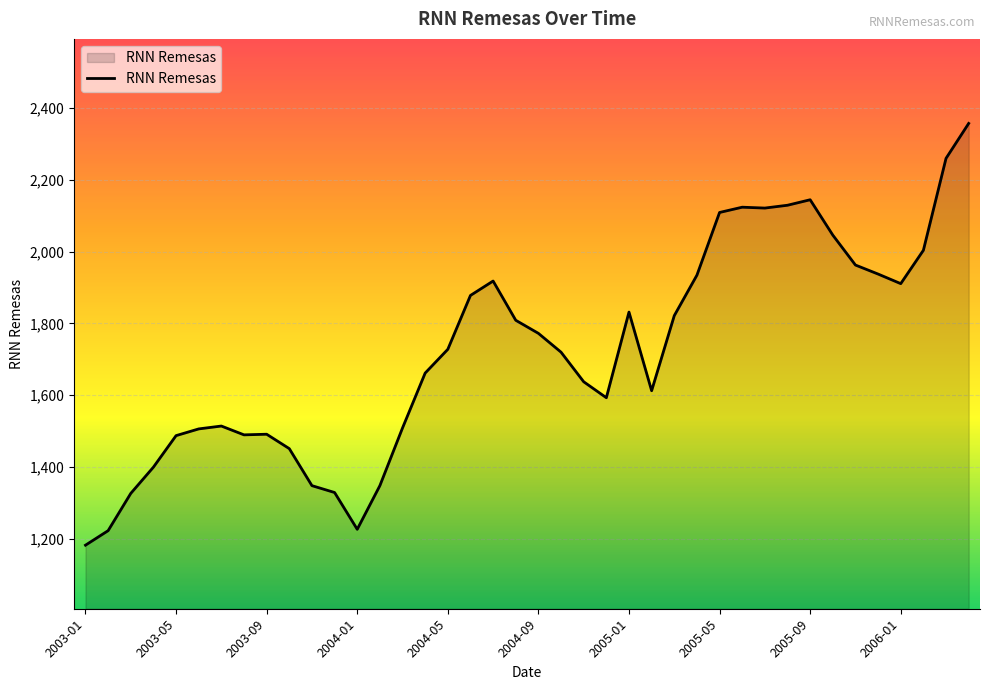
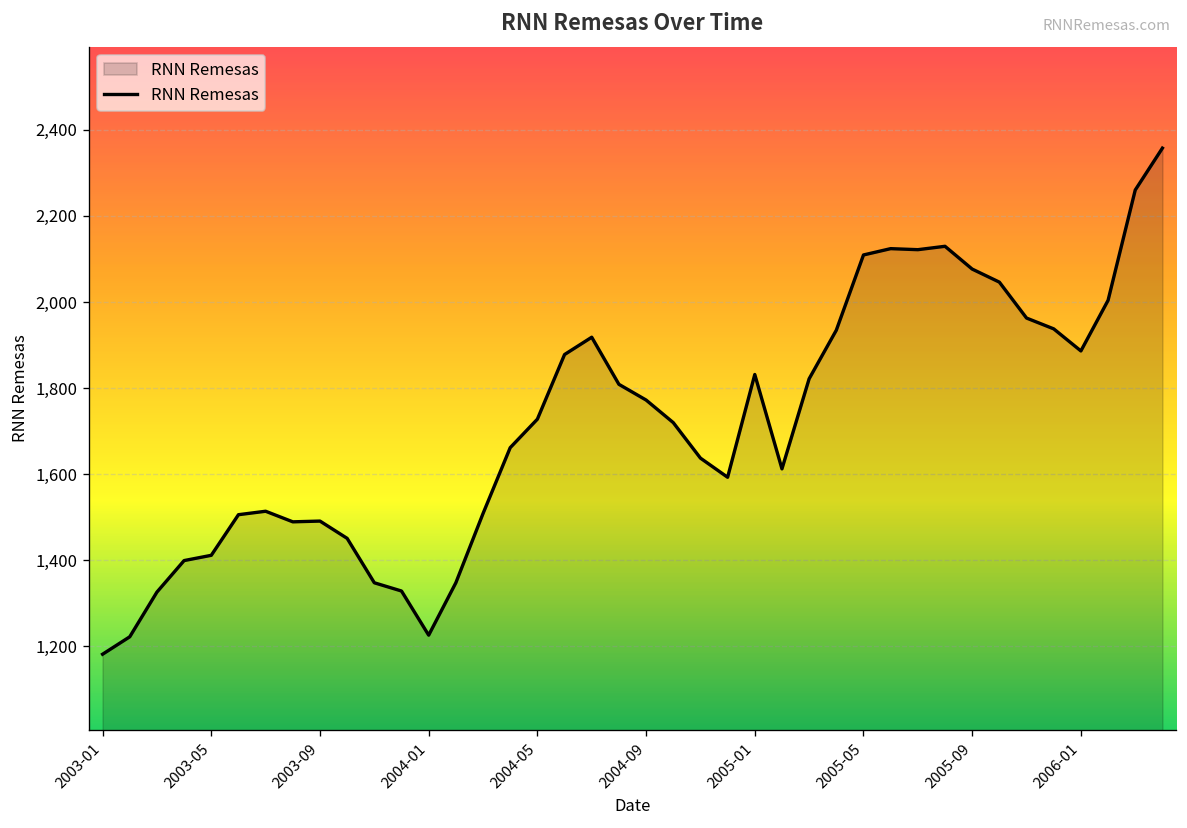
  {
    "2003-01": "1,180",
-   "2003-05": "1,490",
+   "2003-05": "1,410",
    "2003-09": "1,490",
    "2004-01": "1,230",
    "2004-05": "1,730",
    "2004-09": "1,770",
    "2005-01": "1,830",
    "2005-05": "2,110",
-   "2005-09": "2,140",
-   "2006-01": "1,910"
+   "2005-09": "2,080",
+   "2006-01": "1,890"
  }
